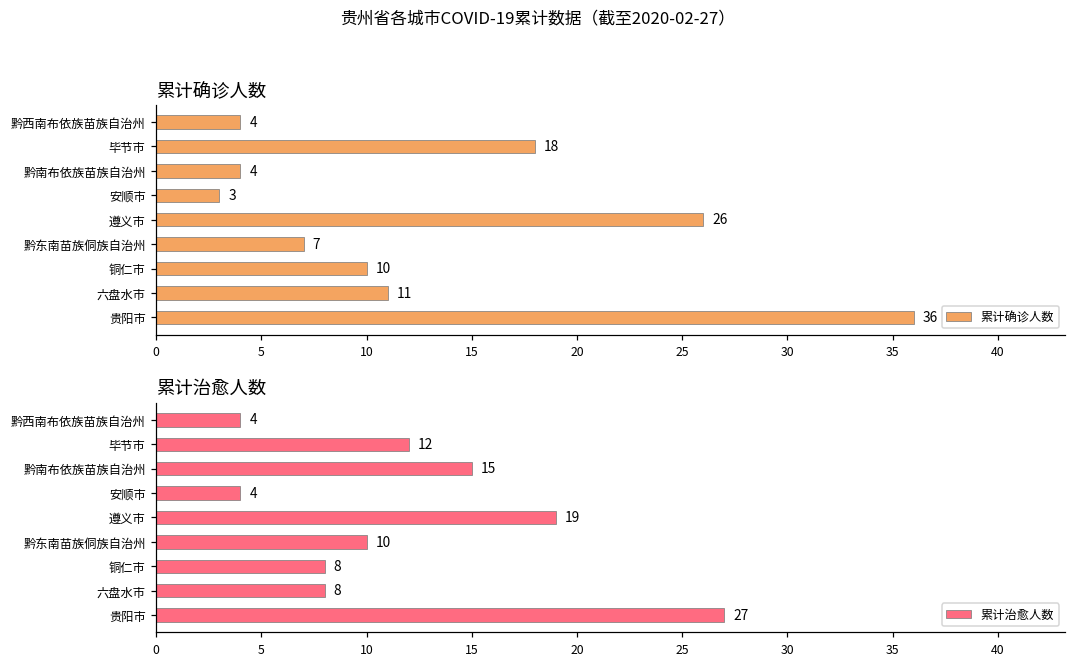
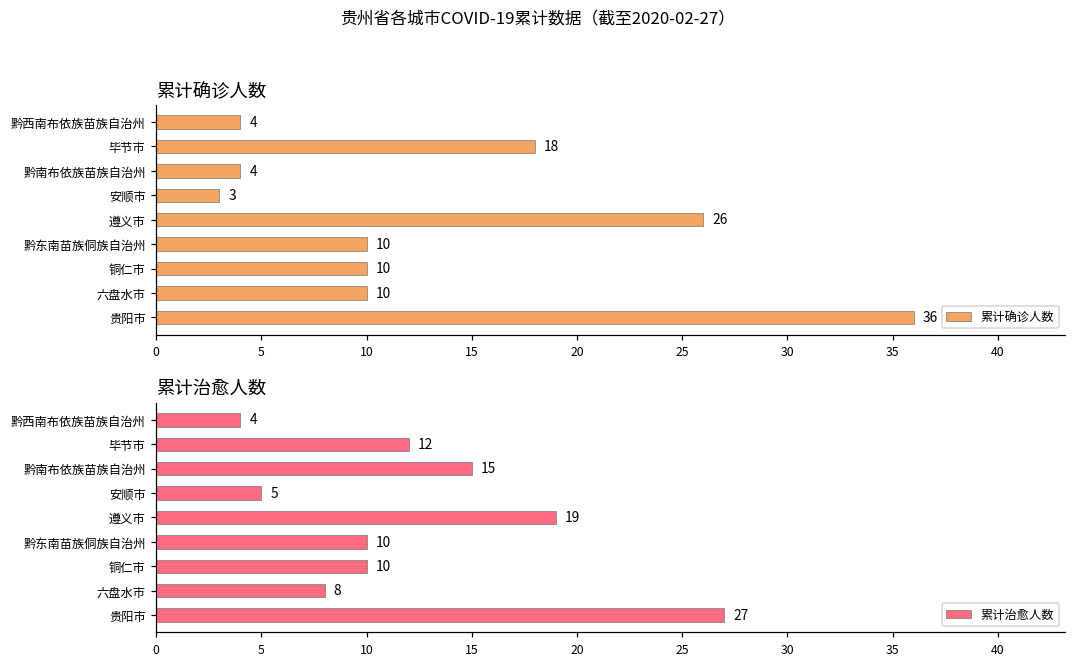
  {
    "累计确诊人数": {
      "黔西南布依族苗族自治州": 4,
      "毕节市": 18,
      "黔南布依族苗族自治州": 4,
      "安顺市": 3,
      "遵义市": 26,
-     "黔东南苗族侗族自治州": 7,
+     "黔东南苗族侗族自治州": 10,
      "铜仁市": 10,
-     "六盘水市": 11,
+     "六盘水市": 10,
      "贵阳市": 36
    },
    "累计治愈人数": {
      "黔西南布依族苗族自治州": 4,
      "毕节市": 12,
      "黔南布依族苗族自治州": 15,
-     "安顺市": 4,
+     "安顺市": 5,
      "遵义市": 19,
      "黔东南苗族侗族自治州": 10,
-     "铜仁市": 8,
+     "铜仁市": 10,
      "六盘水市": 8,
      "贵阳市": 27
    }
  }
